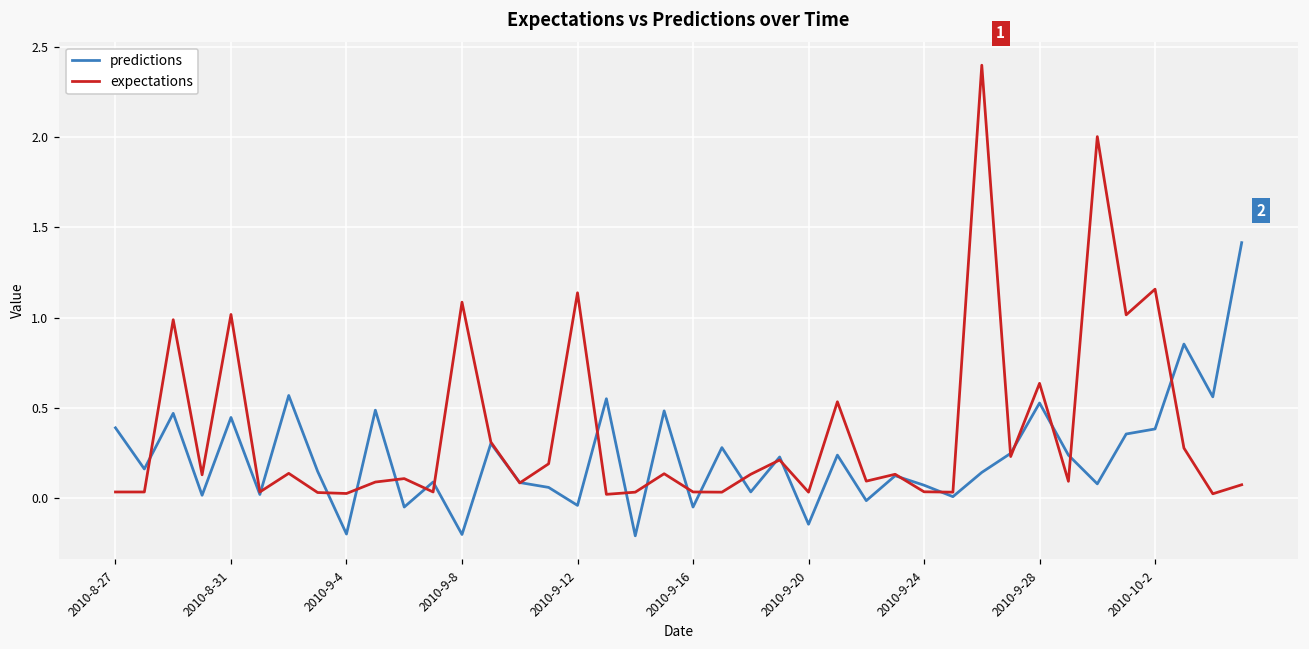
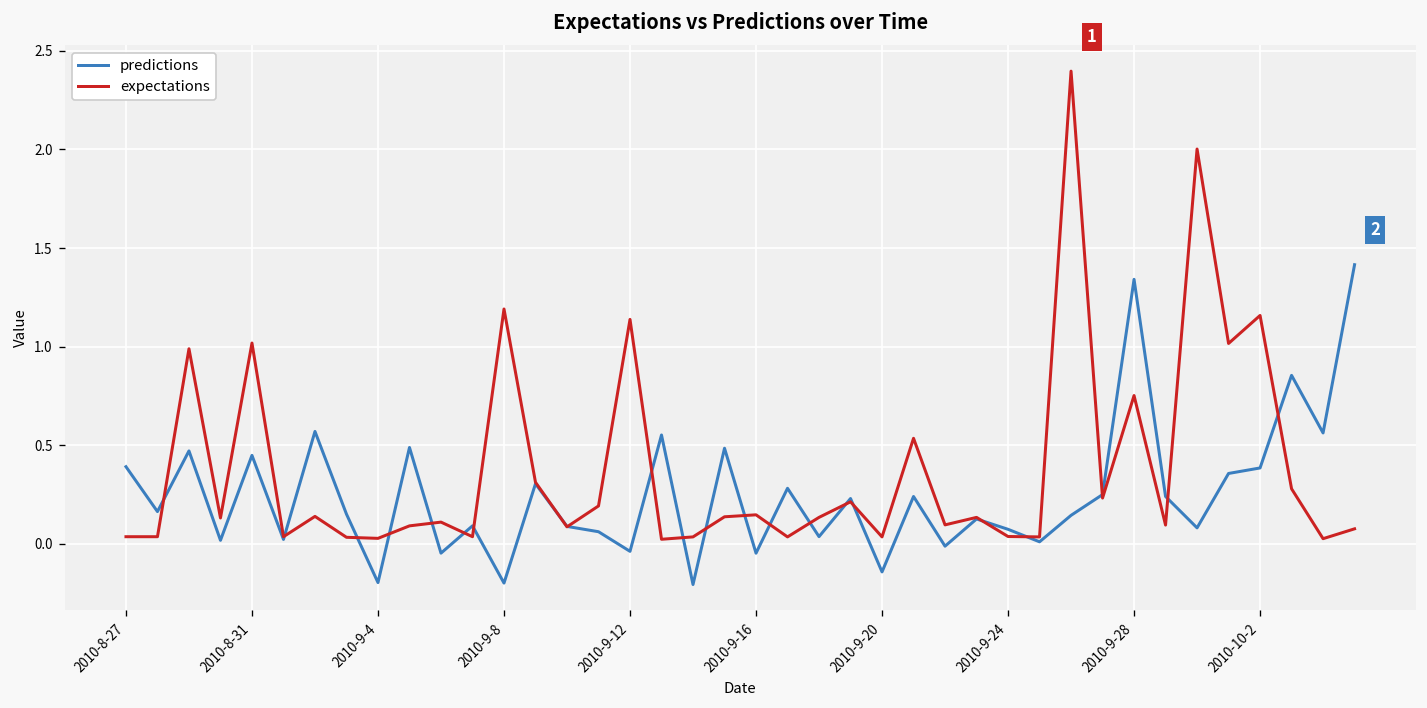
  {
    "predictions": {
      "2010-8-27": 0.39,
      "2010-8-31": 0.45,
      "2010-9-4": -0.20,
      "2010-9-8": -0.20,
      "2010-9-12": -0.04,
      "2010-9-16": -0.05,
      "2010-9-20": -0.14,
      "2010-9-24": 0.07,
-     "2010-9-28": 0.53,
+     "2010-9-28": 1.34,
      "2010-10-2": 0.38
    },
    "expectations": {
      "2010-8-27": 0.04,
      "2010-8-31": 1.02,
      "2010-9-4": 0.03,
-     "2010-9-8": 1.09,
+     "2010-9-8": 1.19,
      "2010-9-12": 1.14,
-     "2010-9-16": 0.04,
+     "2010-9-16": 0.15,
      "2010-9-20": 0.03,
      "2010-9-24": 0.04,
-     "2010-9-28": 0.64,
+     "2010-9-28": 0.75,
      "2010-10-2": 1.16
    }
  }
